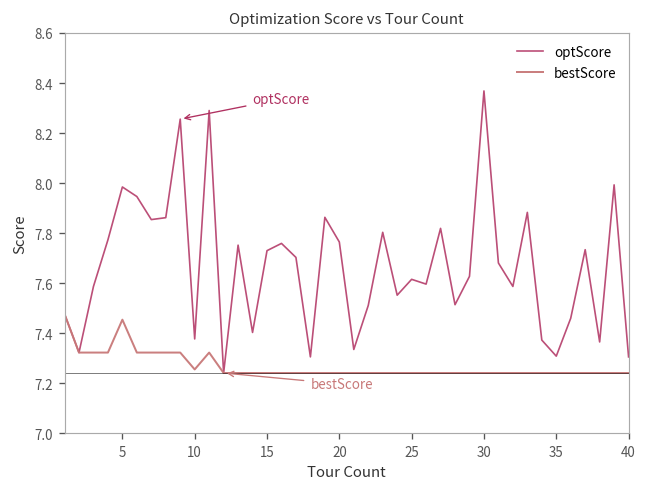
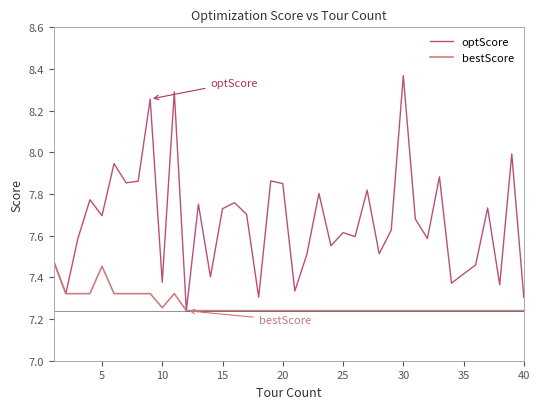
  {
    "optScore": {
-     "5": 7.98,
+     "5": 7.70,
      "10": 7.38,
      "15": 7.73,
-     "20": 7.76,
+     "20": 7.85,
      "25": 7.61,
      "30": 8.37,
-     "35": 7.31,
+     "35": 7.42,
      "40": 7.30
    },
    "bestScore": {
      "5": 7.45,
      "10": 7.25,
      "15": 7.24,
      "20": 7.24,
      "25": 7.24,
      "30": 7.24,
      "35": 7.24,
      "40": 7.24
    }
  }
